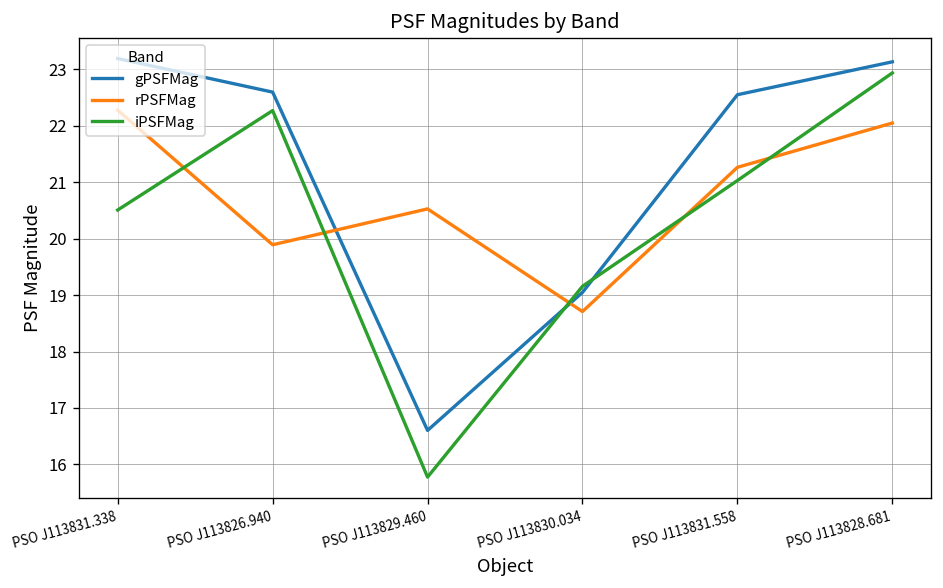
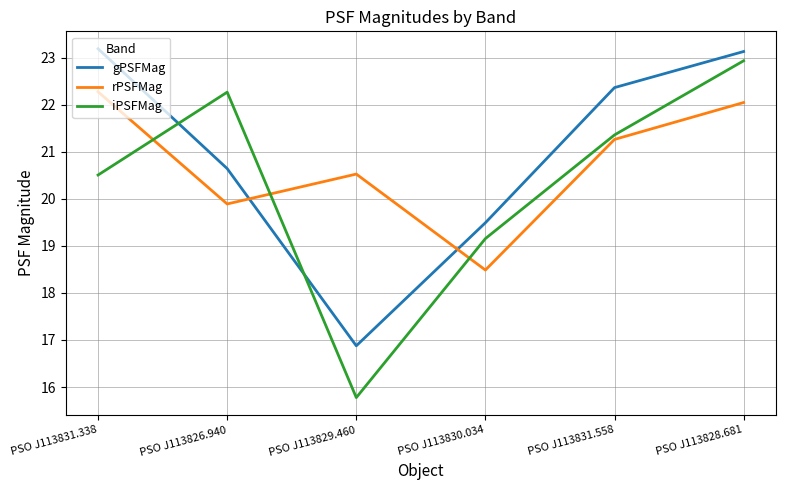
  {
    "gPSFMag": {
-     "PSO J113826.940": 22.6,
-     "PSO J113829.460": 16.6,
-     "PSO J113830.034": 19.0,
-     "PSO J113831.558": 22.5,
+     "PSO J113826.940": 20.6,
+     "PSO J113829.460": 16.9,
+     "PSO J113830.034": 19.5,
+     "PSO J113831.558": 22.4,
      "PSO J113828.681": 23.1
    },
    "rPSFMag": {
      "PSO J113826.940": 19.9,
      "PSO J113829.460": 20.5,
-     "PSO J113830.034": 18.7,
+     "PSO J113830.034": 18.5,
      "PSO J113831.558": 21.3,
      "PSO J113828.681": 22.0
    },
    "iPSFMag": {
      "PSO J113831.338": 20.5,
      "PSO J113826.940": 22.3,
      "PSO J113829.460": 15.8,
      "PSO J113830.034": 19.2,
-     "PSO J113831.558": 21.0,
+     "PSO J113831.558": 21.4,
      "PSO J113828.681": 22.9
    }
  }
